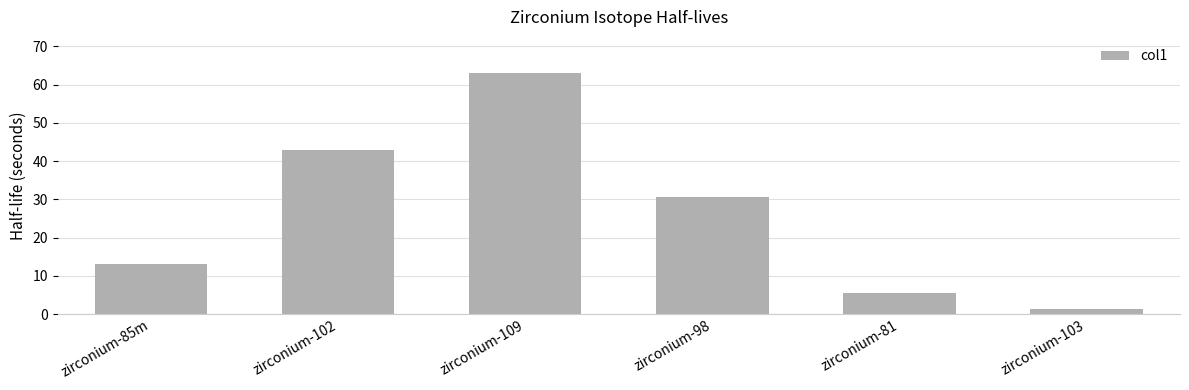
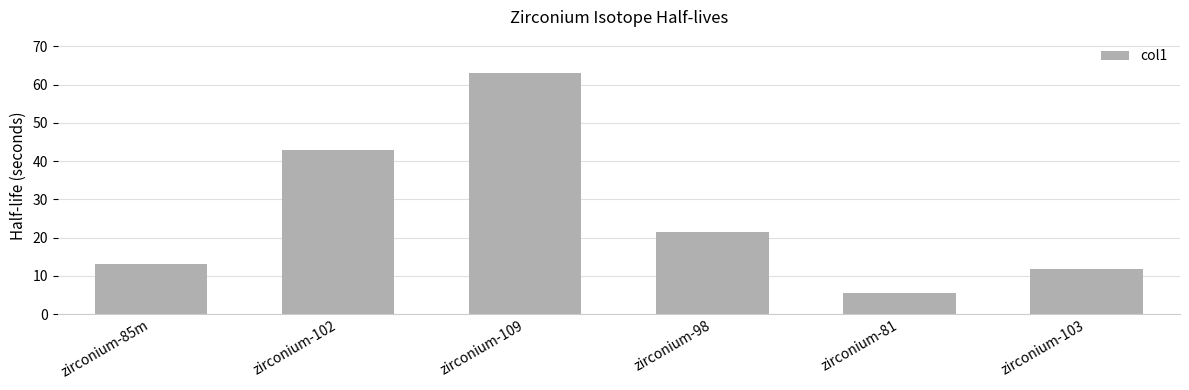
  {
    "zirconium-85m": 13,
    "zirconium-102": 43,
    "zirconium-109": 63,
-   "zirconium-98": 31,
+   "zirconium-98": 22,
    "zirconium-81": 6,
-   "zirconium-103": 1
+   "zirconium-103": 12
  }
